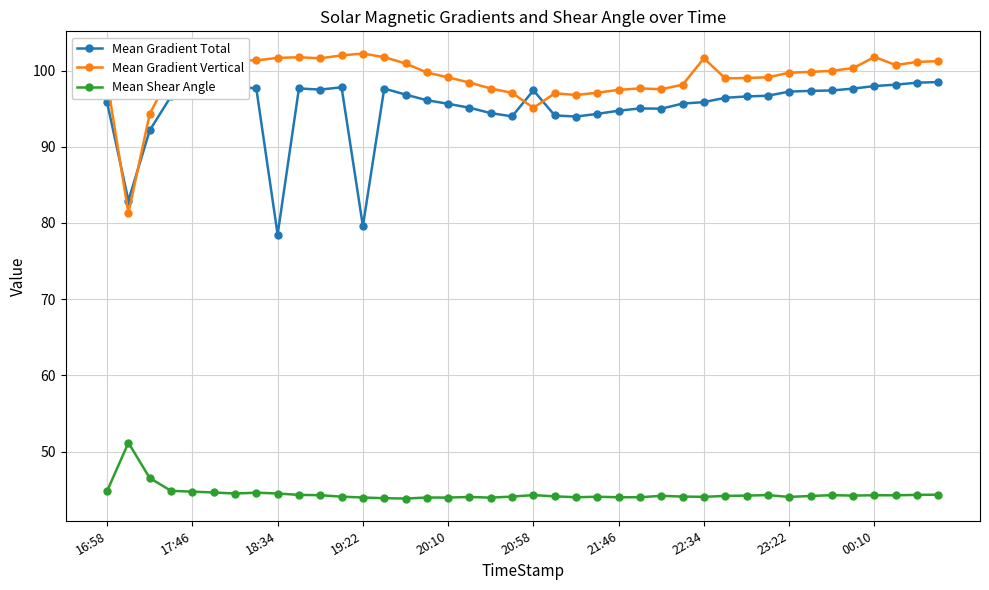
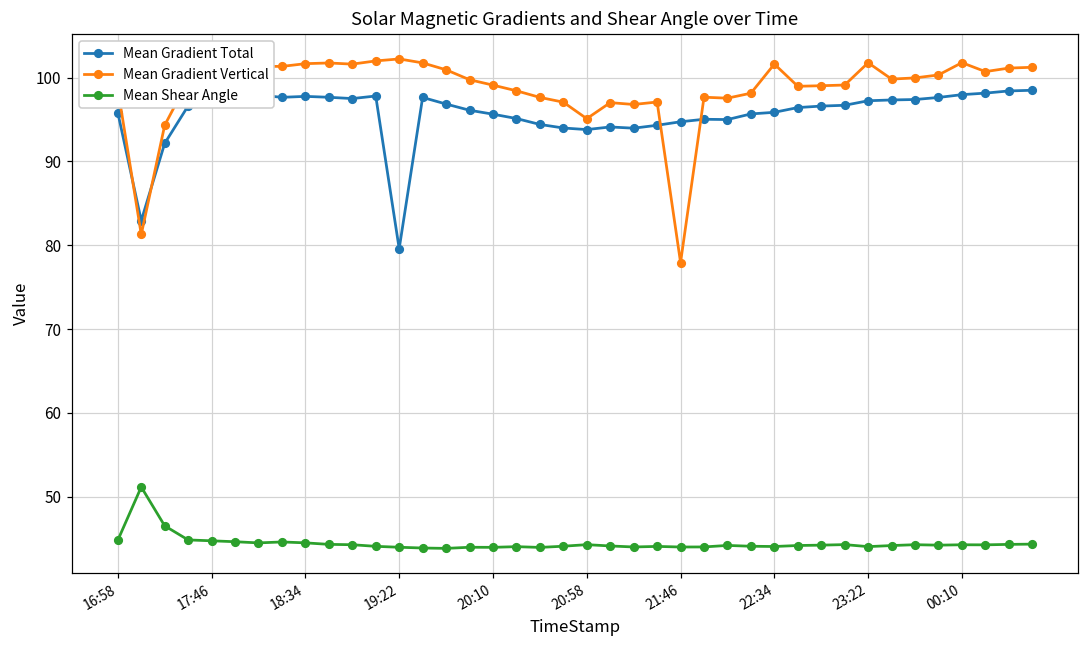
  {
    "Mean Gradient Total": {
      "16:58": 96,
-     "18:34": 78,
+     "18:34": 98,
      "19:22": 80,
      "20:10": 96,
-     "20:58": 97,
+     "20:58": 94,
      "21:46": 95,
      "22:34": 96,
      "23:22": 97,
      "00:10": 98
    },
    "Mean Gradient Vertical": {
      "18:34": 102,
      "19:22": 102,
      "20:10": 99,
      "20:58": 95,
-     "21:46": 97,
+     "21:46": 78,
      "22:34": 102,
-     "23:22": 100,
+     "23:22": 102,
      "00:10": 102
    },
    "Mean Shear Angle": {
      "16:58": 45,
      "17:46": 45,
      "18:34": 44,
      "19:22": 44,
      "20:10": 44,
      "20:58": 44,
      "21:46": 44,
      "22:34": 44,
      "23:22": 44,
      "00:10": 44
    }
  }
